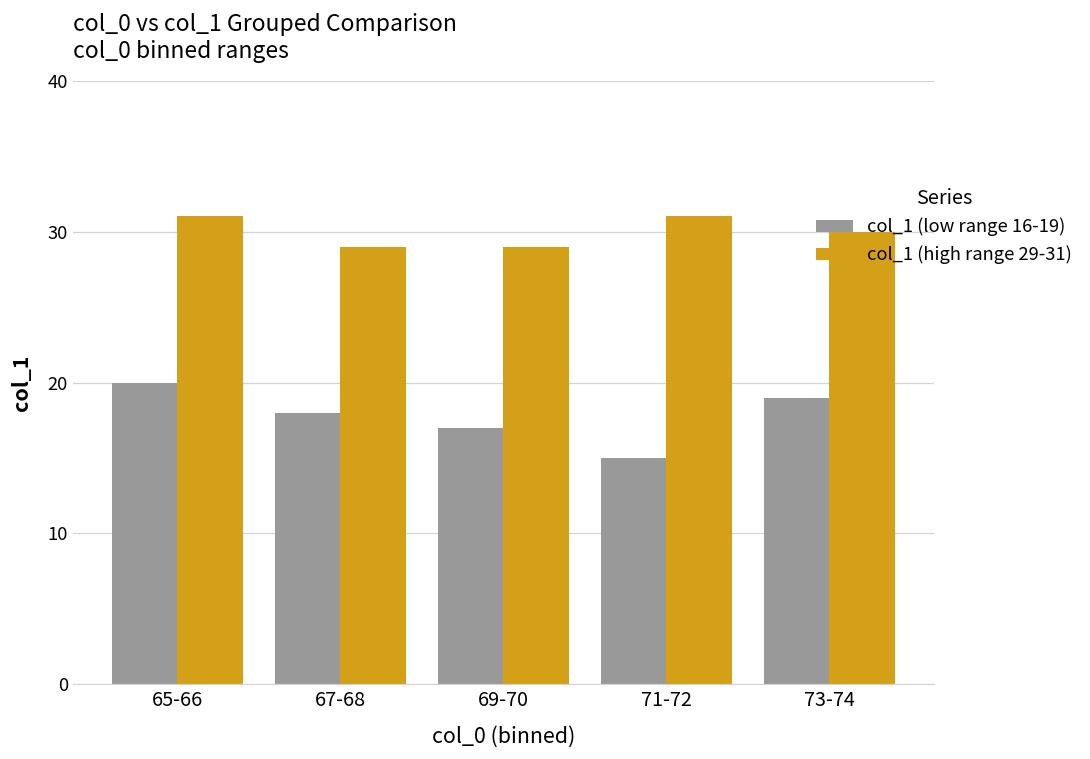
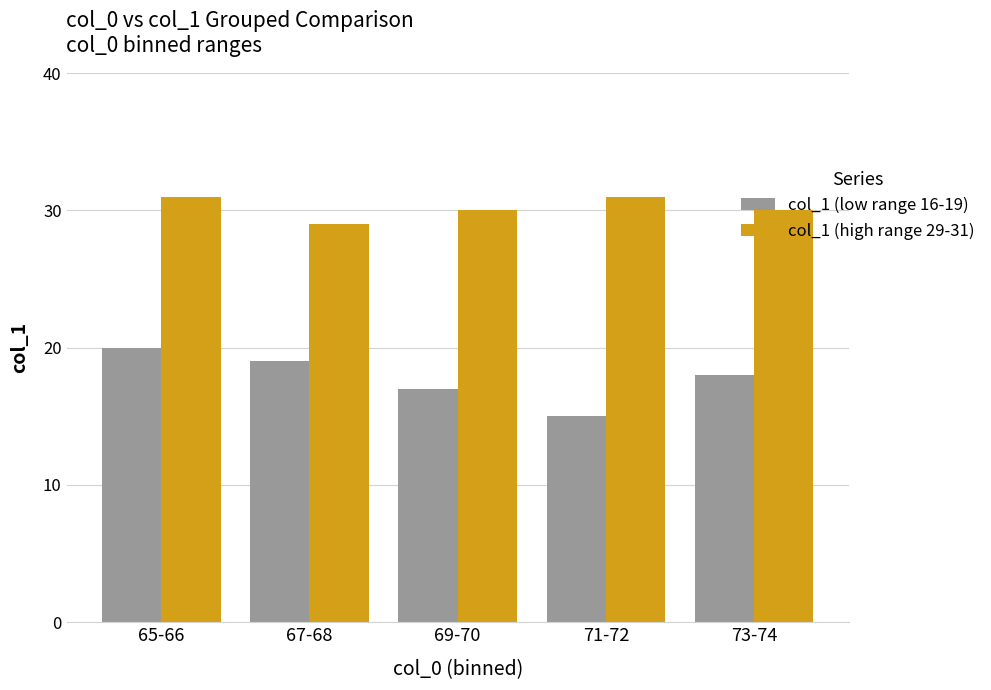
  {
    "col_1 (low range 16-19)": {
      "65-66": 20,
-     "67-68": 18,
+     "67-68": 19,
      "69-70": 17,
      "71-72": 15,
-     "73-74": 19
+     "73-74": 18
    },
    "col_1 (high range 29-31)": {
      "65-66": 31,
      "67-68": 29,
-     "69-70": 29,
+     "69-70": 30,
      "71-72": 31,
      "73-74": 30
    }
  }
